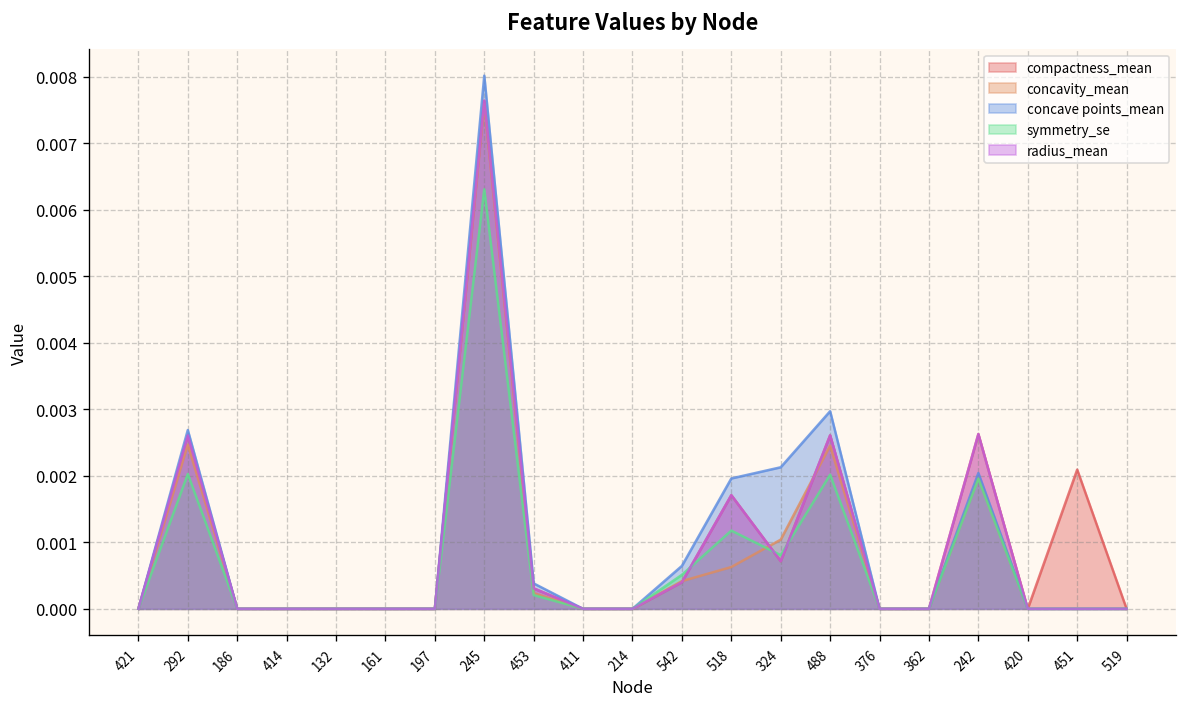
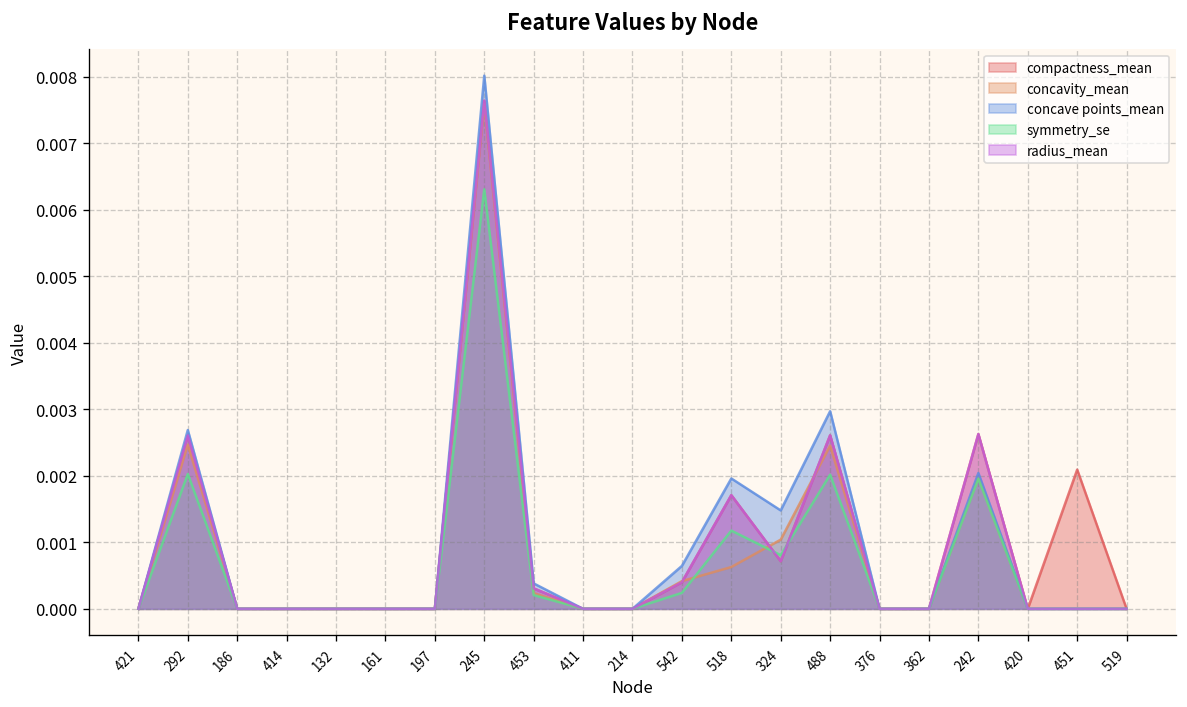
  {
    "concave points_mean": {
      "292": 0.0027,
      "245": 0.0080,
      "453": 0.0004,
      "542": 0.0006,
      "518": 0.0020,
-     "324": 0.0021,
+     "324": 0.0015,
      "488": 0.0030,
      "242": 0.0020
    },
    "symmetry_se": {
      "292": 0.0020,
      "245": 0.0063,
-     "542": 0.0005,
+     "542": 0.0002,
      "518": 0.0012,
      "324": 0.0008,
      "488": 0.0020
    }
  }
